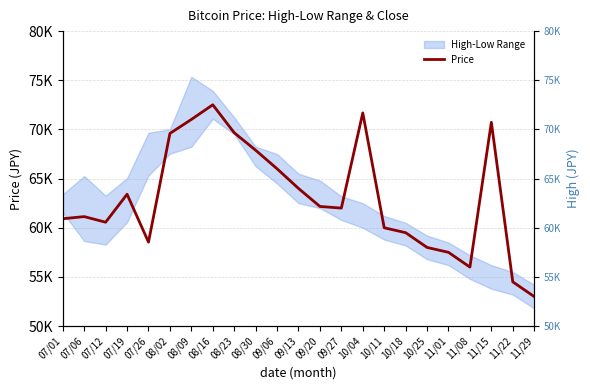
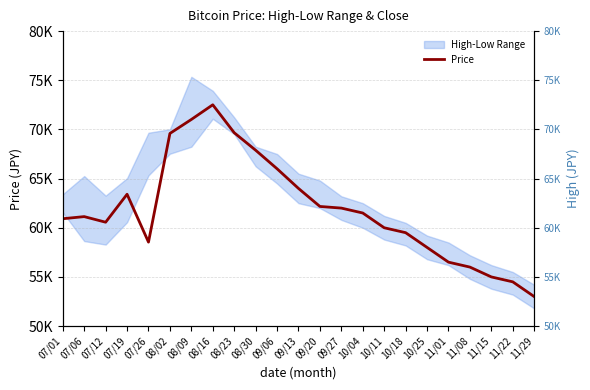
  {
    "Price": {
      "07/01": 61000,
      "07/06": 61000,
      "07/12": 61000,
      "07/19": 63000,
      "07/26": 59000,
      "08/02": 70000,
      "08/09": 71000,
      "08/16": 73000,
      "08/23": 70000,
      "08/30": 68000,
      "09/06": 66000,
      "09/13": 64000,
      "09/20": 62000,
      "09/27": 62000,
-     "10/04": 72000,
+     "10/04": 62000,
      "10/11": 60000,
      "10/18": 60000,
      "10/25": 58000,
-     "11/01": 58000,
+     "11/01": 57000,
      "11/08": 56000,
-     "11/15": 71000,
+     "11/15": 55000,
      "11/22": 55000,
      "11/29": 53000
    }
  }
